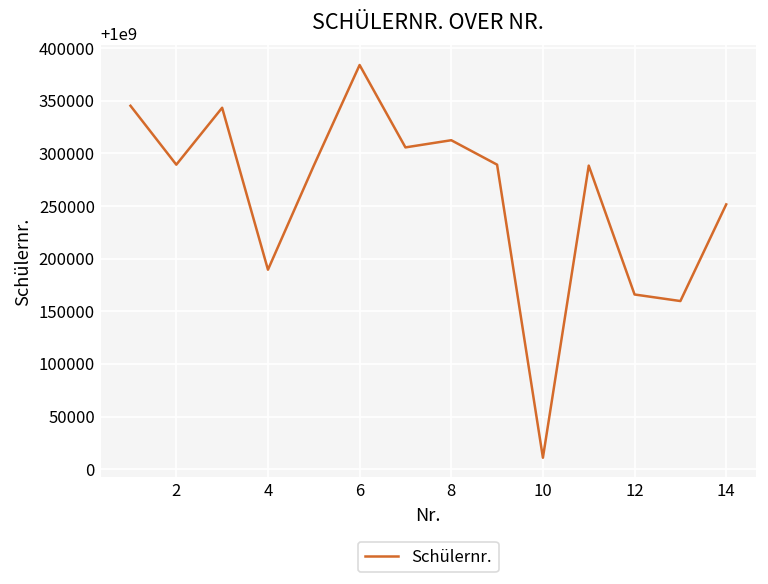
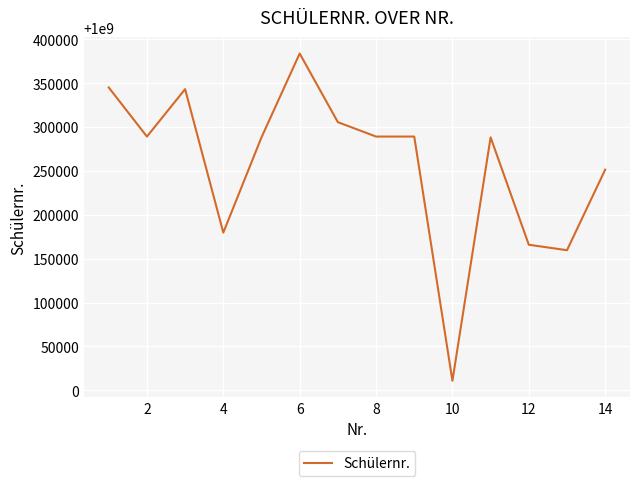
  {
    "2": 1000290000,
-   "4": 1000190000,
+   "4": 1000180000,
    "6": 1000380000,
-   "8": 1000310000,
+   "8": 1000290000,
    "10": 1000010000,
    "12": 1000170000,
    "14": 1000250000
  }
